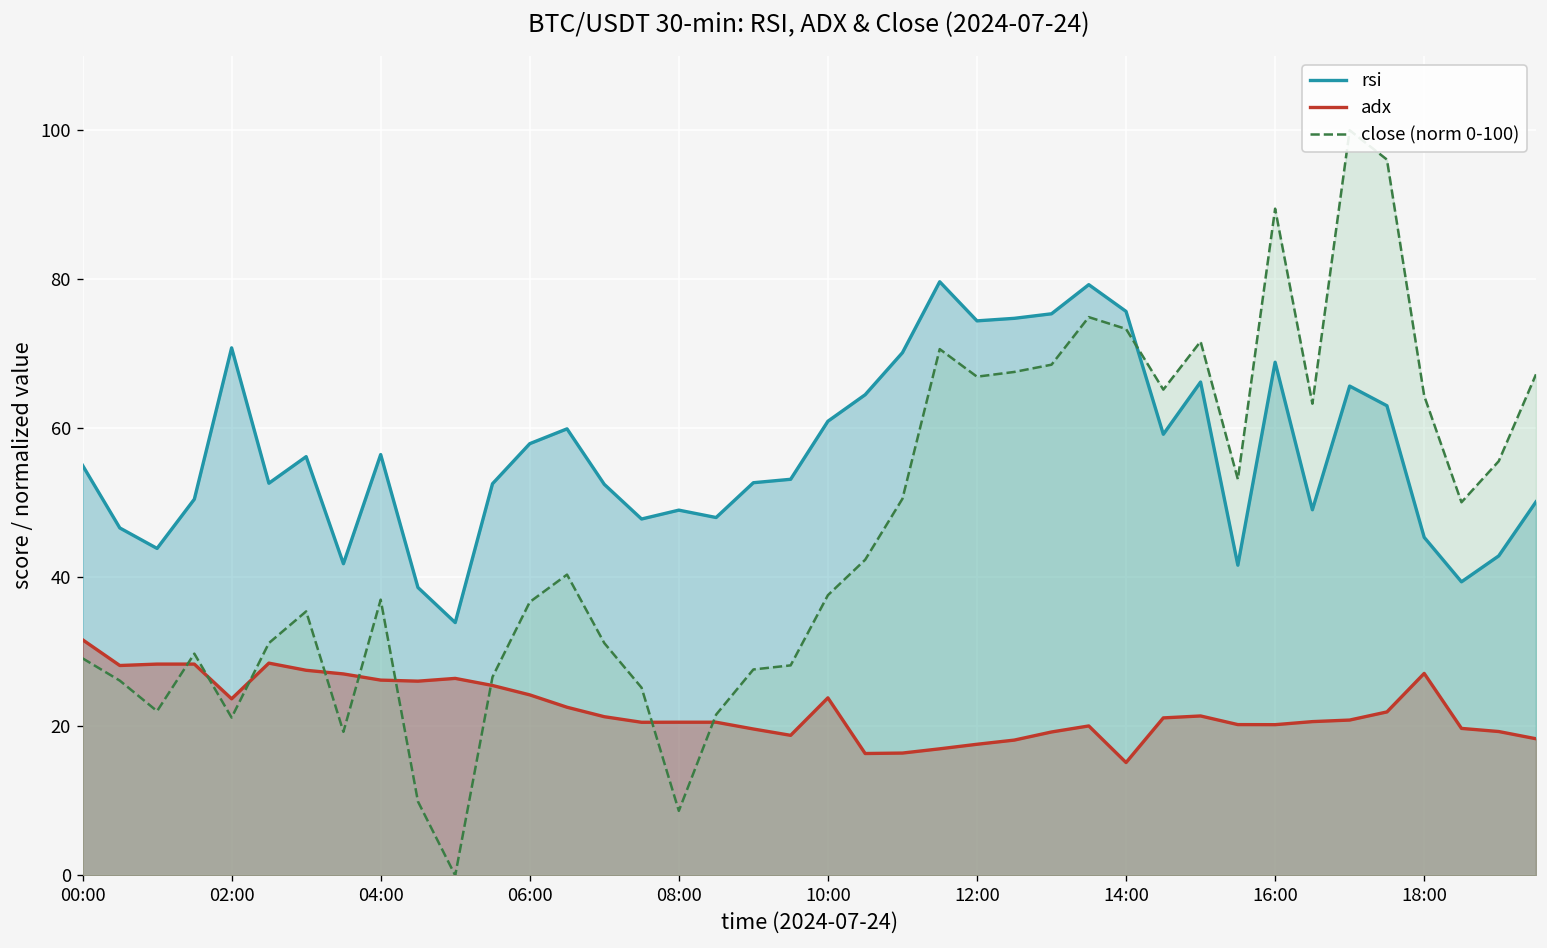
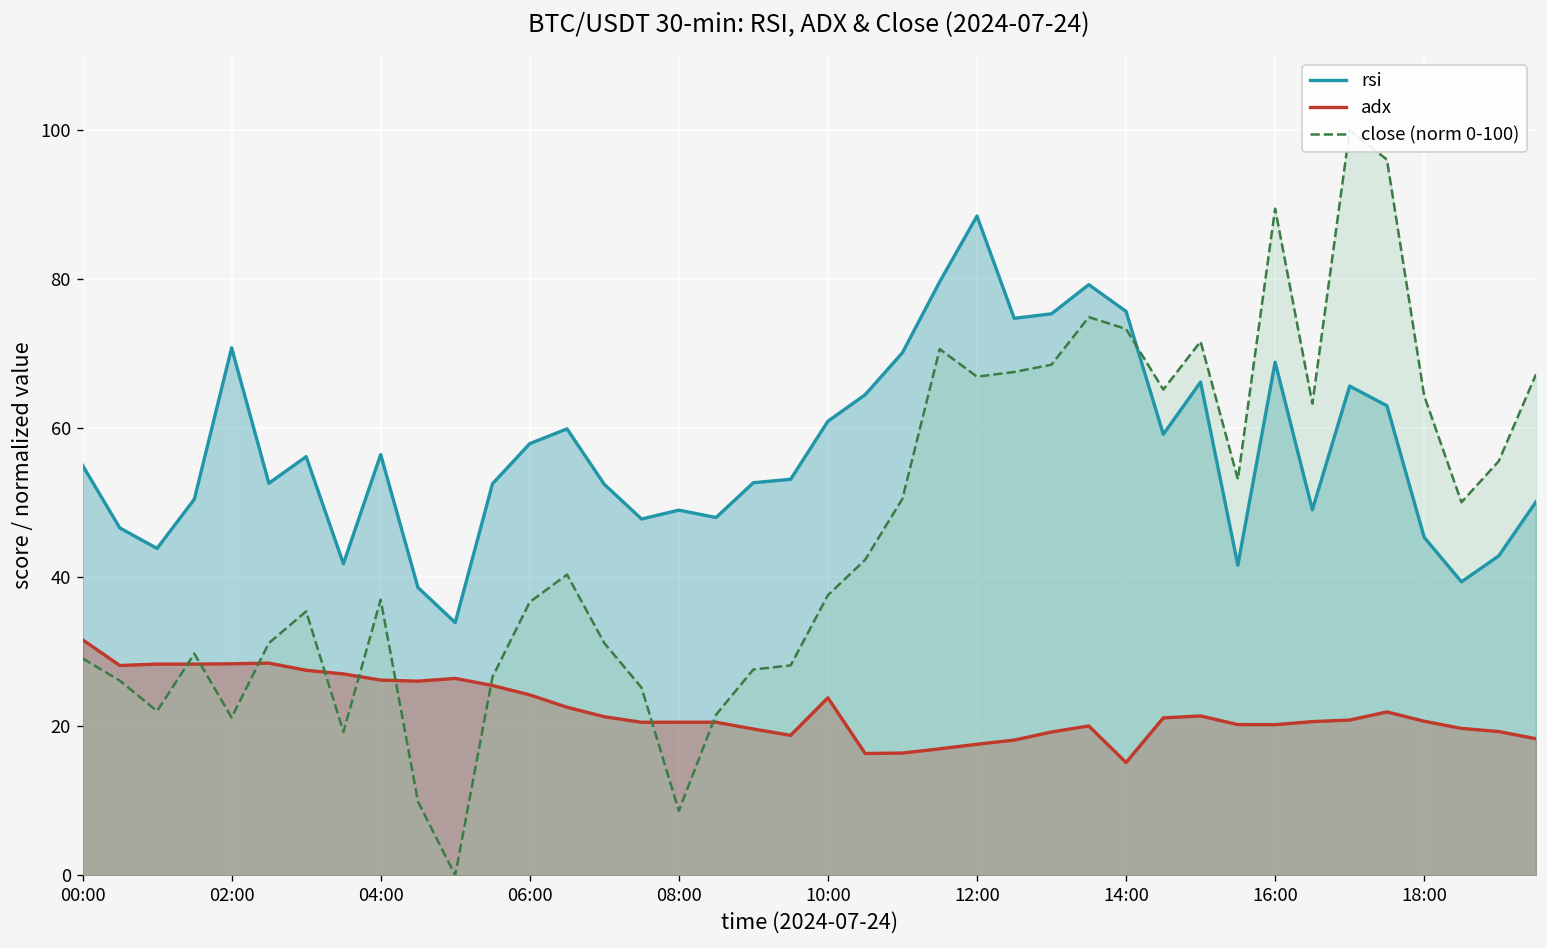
  {
    "rsi": {
      "00:00": 55,
      "02:00": 71,
      "04:00": 56,
      "06:00": 58,
      "08:00": 49,
      "10:00": 61,
-     "12:00": 74,
+     "12:00": 88,
      "14:00": 76,
      "16:00": 69,
      "18:00": 45
    },
    "adx": {
      "00:00": 32,
-     "02:00": 24,
+     "02:00": 28,
      "04:00": 26,
      "06:00": 24,
      "08:00": 21,
      "10:00": 24,
      "12:00": 18,
      "14:00": 15,
      "16:00": 20,
-     "18:00": 27
+     "18:00": 21
    }
  }
